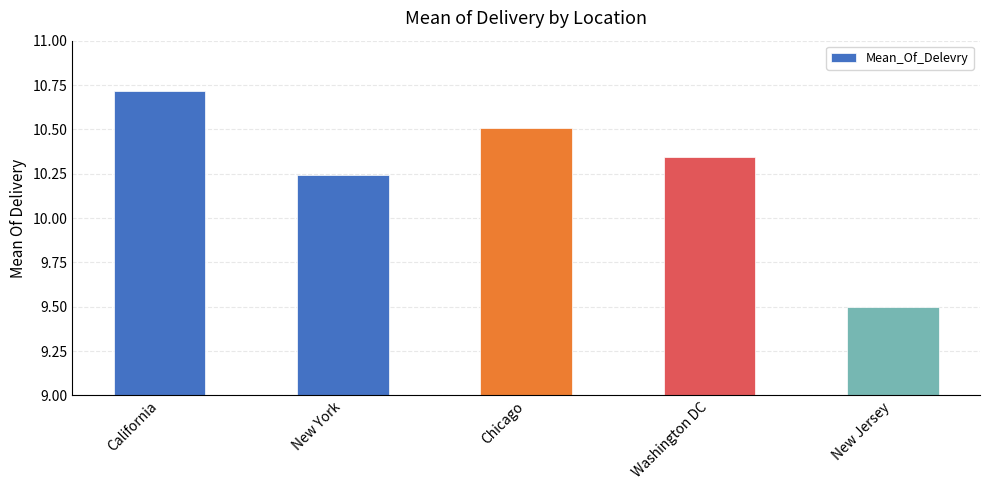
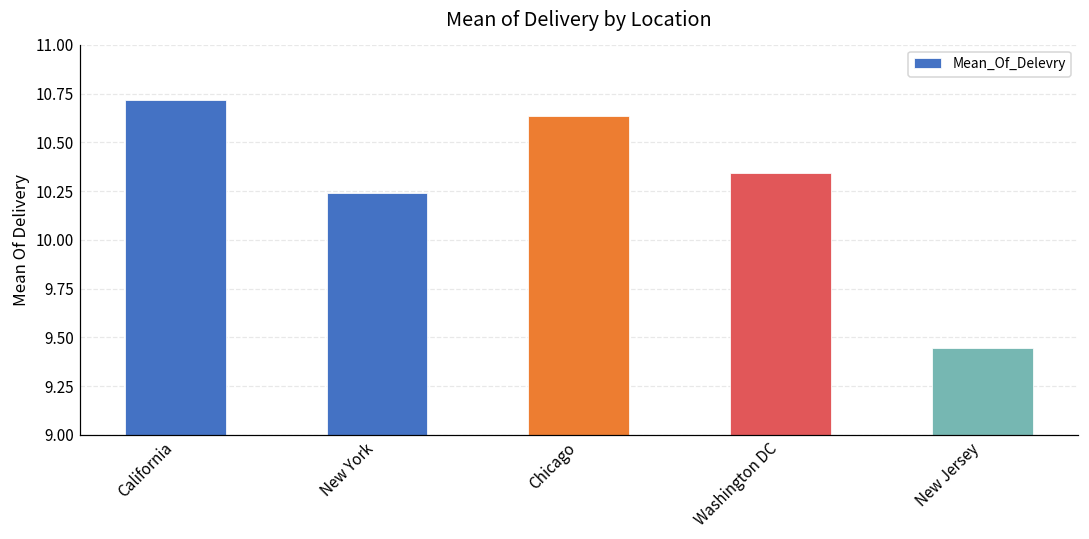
  {
    "California": 10.72,
    "New York": 10.24,
-   "Chicago": 10.51,
+   "Chicago": 10.64,
    "Washington DC": 10.34,
-   "New Jersey": 9.50
+   "New Jersey": 9.44
  }
